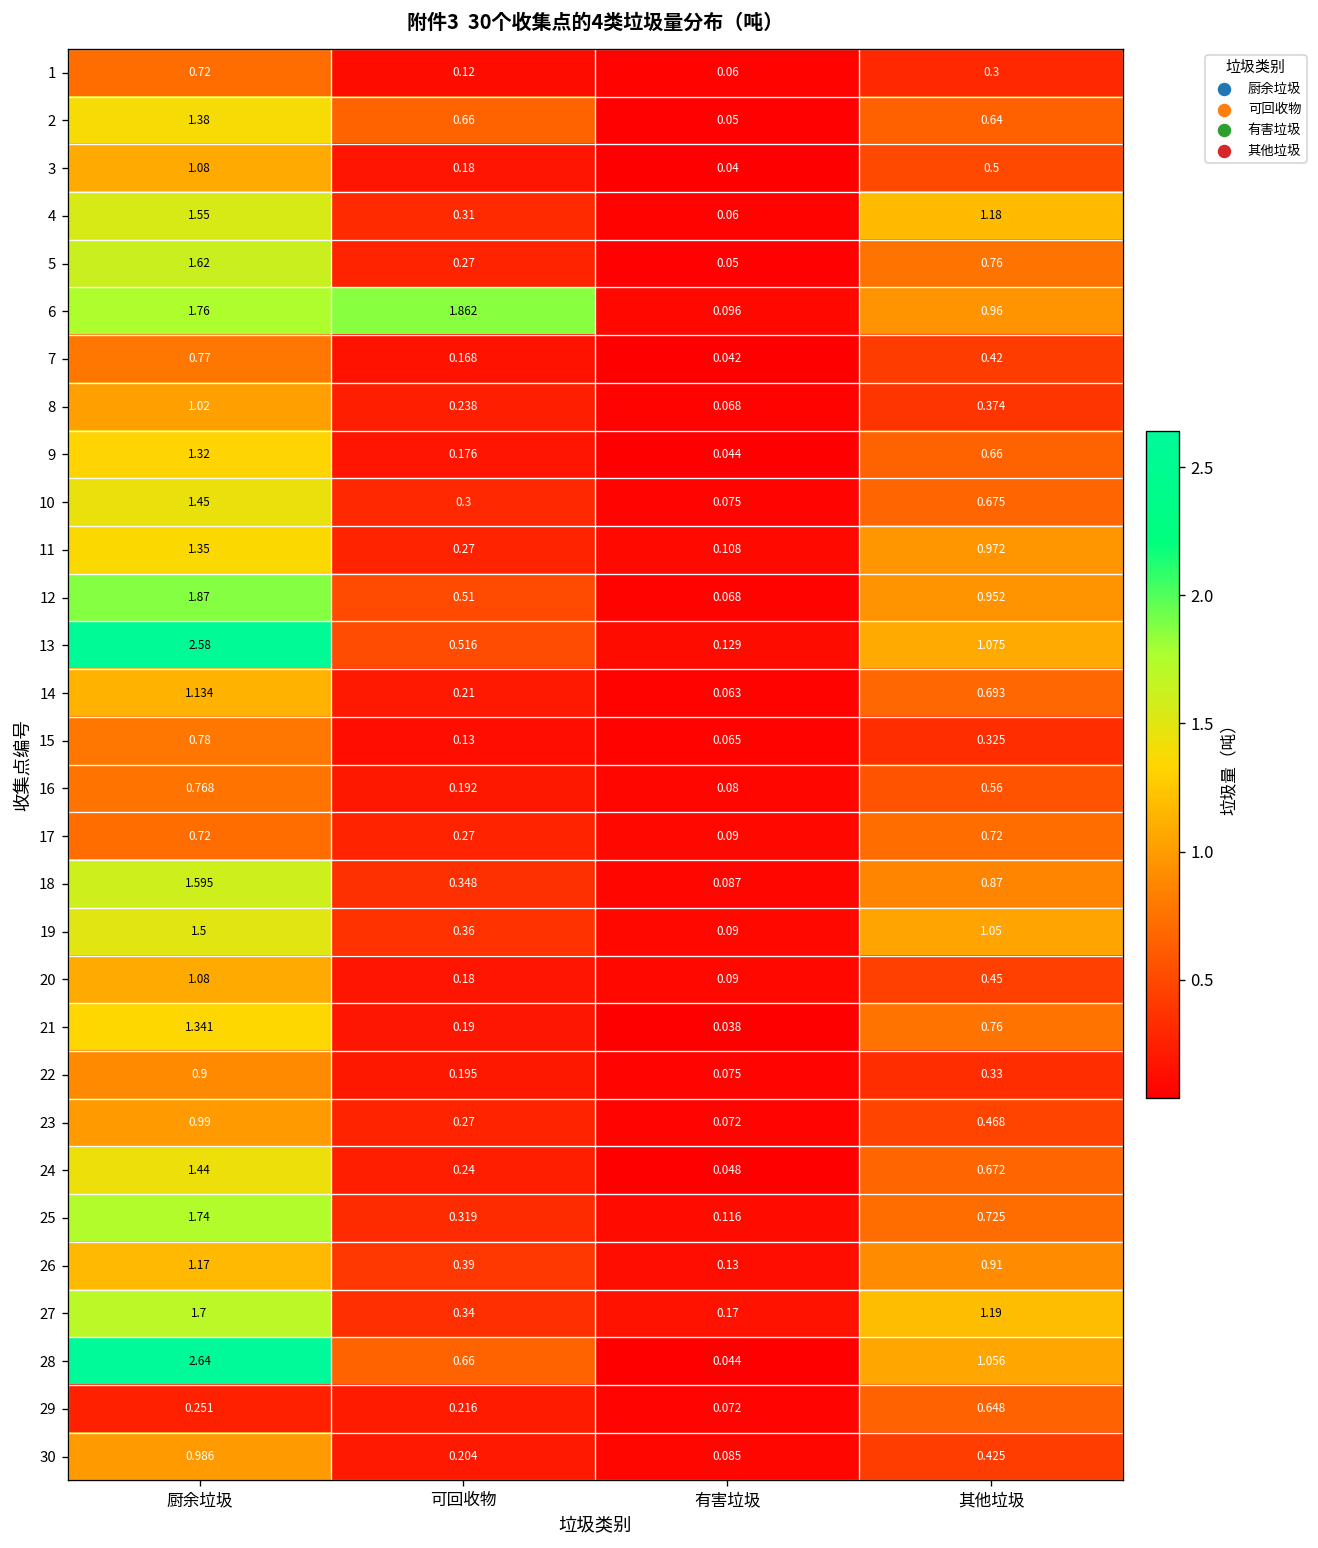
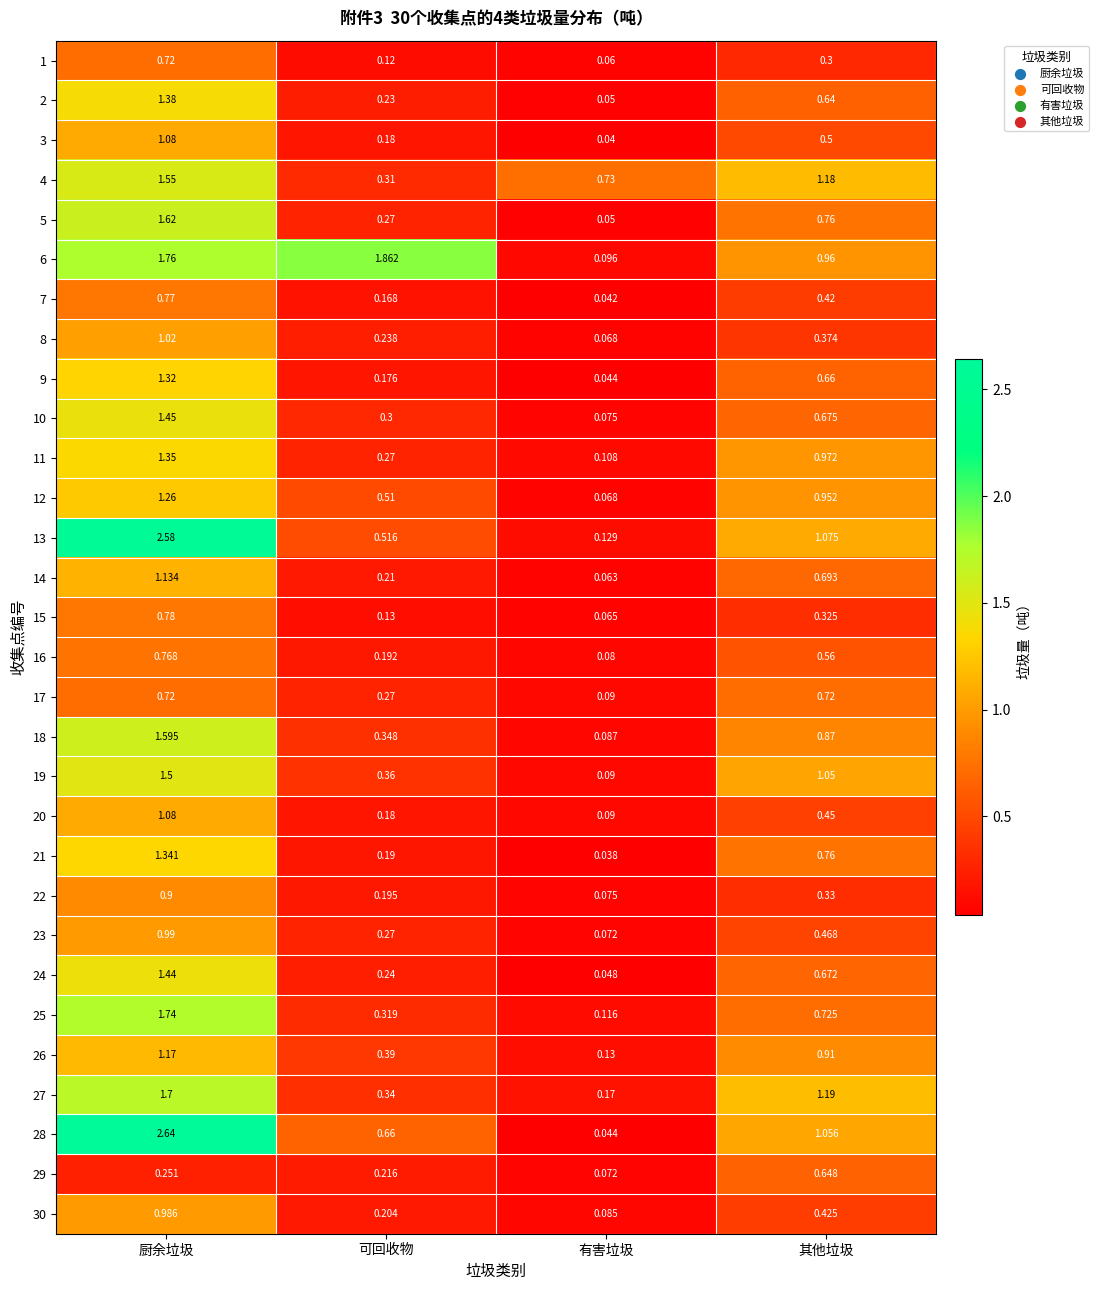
  {
    "1": {
      "厨余垃圾": 0.72,
      "可回收物": 0.12,
      "有害垃圾": 0.06,
      "其他垃圾": 0.3
    },
    "2": {
      "厨余垃圾": 1.38,
-     "可回收物": 0.66,
+     "可回收物": 0.23,
      "有害垃圾": 0.05,
      "其他垃圾": 0.64
    },
    "3": {
      "厨余垃圾": 1.08,
      "可回收物": 0.18,
      "有害垃圾": 0.04,
      "其他垃圾": 0.5
    },
    "4": {
      "厨余垃圾": 1.55,
      "可回收物": 0.31,
-     "有害垃圾": 0.06,
+     "有害垃圾": 0.73,
      "其他垃圾": 1.18
    },
    "5": {
      "厨余垃圾": 1.62,
      "可回收物": 0.27,
      "有害垃圾": 0.05,
      "其他垃圾": 0.76
    },
    "6": {
      "厨余垃圾": 1.76,
      "可回收物": 1.862,
      "有害垃圾": 0.096,
      "其他垃圾": 0.96
    },
    "7": {
      "厨余垃圾": 0.77,
      "可回收物": 0.168,
      "有害垃圾": 0.042,
      "其他垃圾": 0.42
    },
    "8": {
      "厨余垃圾": 1.02,
      "可回收物": 0.238,
      "有害垃圾": 0.068,
      "其他垃圾": 0.374
    },
    "9": {
      "厨余垃圾": 1.32,
      "可回收物": 0.176,
      "有害垃圾": 0.044,
      "其他垃圾": 0.66
    },
    "10": {
      "厨余垃圾": 1.45,
      "可回收物": 0.3,
      "有害垃圾": 0.075,
      "其他垃圾": 0.675
    },
    "11": {
      "厨余垃圾": 1.35,
      "可回收物": 0.27,
      "有害垃圾": 0.108,
      "其他垃圾": 0.972
    },
    "12": {
-     "厨余垃圾": 1.87,
+     "厨余垃圾": 1.26,
      "可回收物": 0.51,
      "有害垃圾": 0.068,
      "其他垃圾": 0.952
    },
    "13": {
      "厨余垃圾": 2.58,
      "可回收物": 0.516,
      "有害垃圾": 0.129,
      "其他垃圾": 1.075
    },
    "14": {
      "厨余垃圾": 1.134,
      "可回收物": 0.21,
      "有害垃圾": 0.063,
      "其他垃圾": 0.693
    },
    "15": {
      "厨余垃圾": 0.78,
      "可回收物": 0.13,
      "有害垃圾": 0.065,
      "其他垃圾": 0.325
    },
    "16": {
      "厨余垃圾": 0.768,
      "可回收物": 0.192,
      "有害垃圾": 0.08,
      "其他垃圾": 0.56
    },
    "17": {
      "厨余垃圾": 0.72,
      "可回收物": 0.27,
      "有害垃圾": 0.09,
      "其他垃圾": 0.72
    },
    "18": {
      "厨余垃圾": 1.595,
      "可回收物": 0.348,
      "有害垃圾": 0.087,
      "其他垃圾": 0.87
    },
    "19": {
      "厨余垃圾": 1.5,
      "可回收物": 0.36,
      "有害垃圾": 0.09,
      "其他垃圾": 1.05
    },
    "20": {
      "厨余垃圾": 1.08,
      "可回收物": 0.18,
      "有害垃圾": 0.09,
      "其他垃圾": 0.45
    },
    "21": {
      "厨余垃圾": 1.341,
      "可回收物": 0.19,
      "有害垃圾": 0.038,
      "其他垃圾": 0.76
    },
    "22": {
      "厨余垃圾": 0.9,
      "可回收物": 0.195,
      "有害垃圾": 0.075,
      "其他垃圾": 0.33
    },
    "23": {
      "厨余垃圾": 0.99,
      "可回收物": 0.27,
      "有害垃圾": 0.072,
      "其他垃圾": 0.468
    },
    "24": {
      "厨余垃圾": 1.44,
      "可回收物": 0.24,
      "有害垃圾": 0.048,
      "其他垃圾": 0.672
    },
    "25": {
      "厨余垃圾": 1.74,
      "可回收物": 0.319,
      "有害垃圾": 0.116,
      "其他垃圾": 0.725
    },
    "26": {
      "厨余垃圾": 1.17,
      "可回收物": 0.39,
      "有害垃圾": 0.13,
      "其他垃圾": 0.91
    },
    "27": {
      "厨余垃圾": 1.7,
      "可回收物": 0.34,
      "有害垃圾": 0.17,
      "其他垃圾": 1.19
    },
    "28": {
      "厨余垃圾": 2.64,
      "可回收物": 0.66,
      "有害垃圾": 0.044,
      "其他垃圾": 1.056
    },
    "29": {
      "厨余垃圾": 0.251,
      "可回收物": 0.216,
      "有害垃圾": 0.072,
      "其他垃圾": 0.648
    },
    "30": {
      "厨余垃圾": 0.986,
      "可回收物": 0.204,
      "有害垃圾": 0.085,
      "其他垃圾": 0.425
    }
  }
